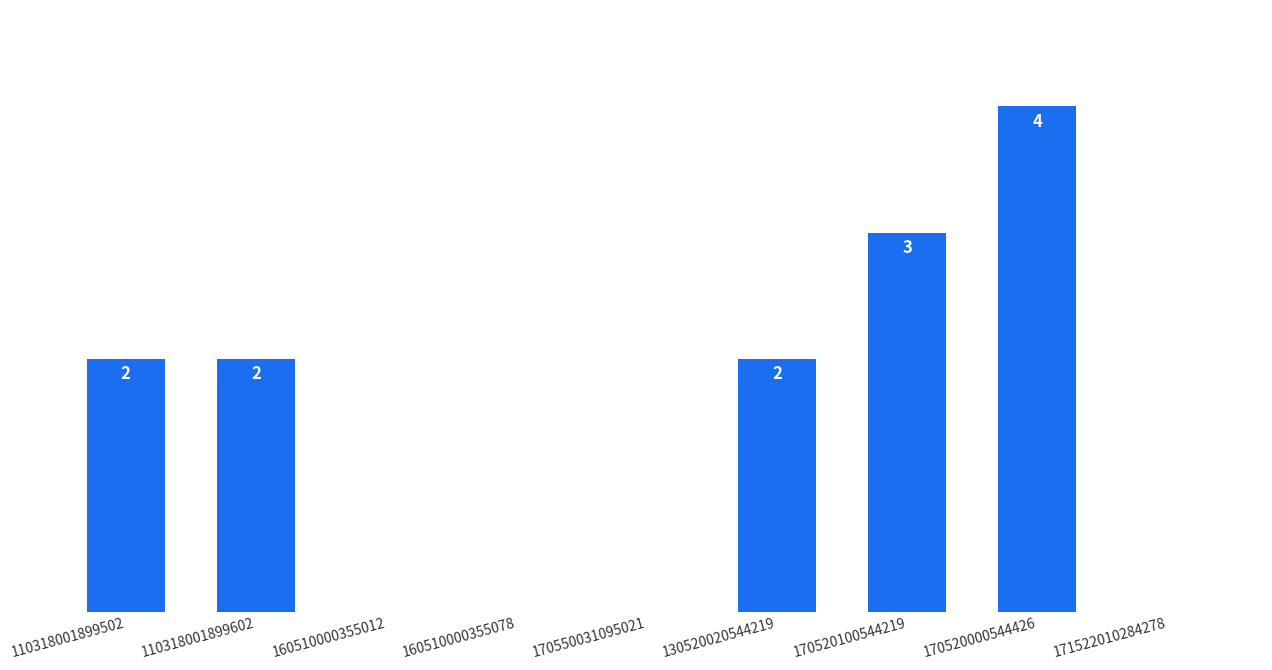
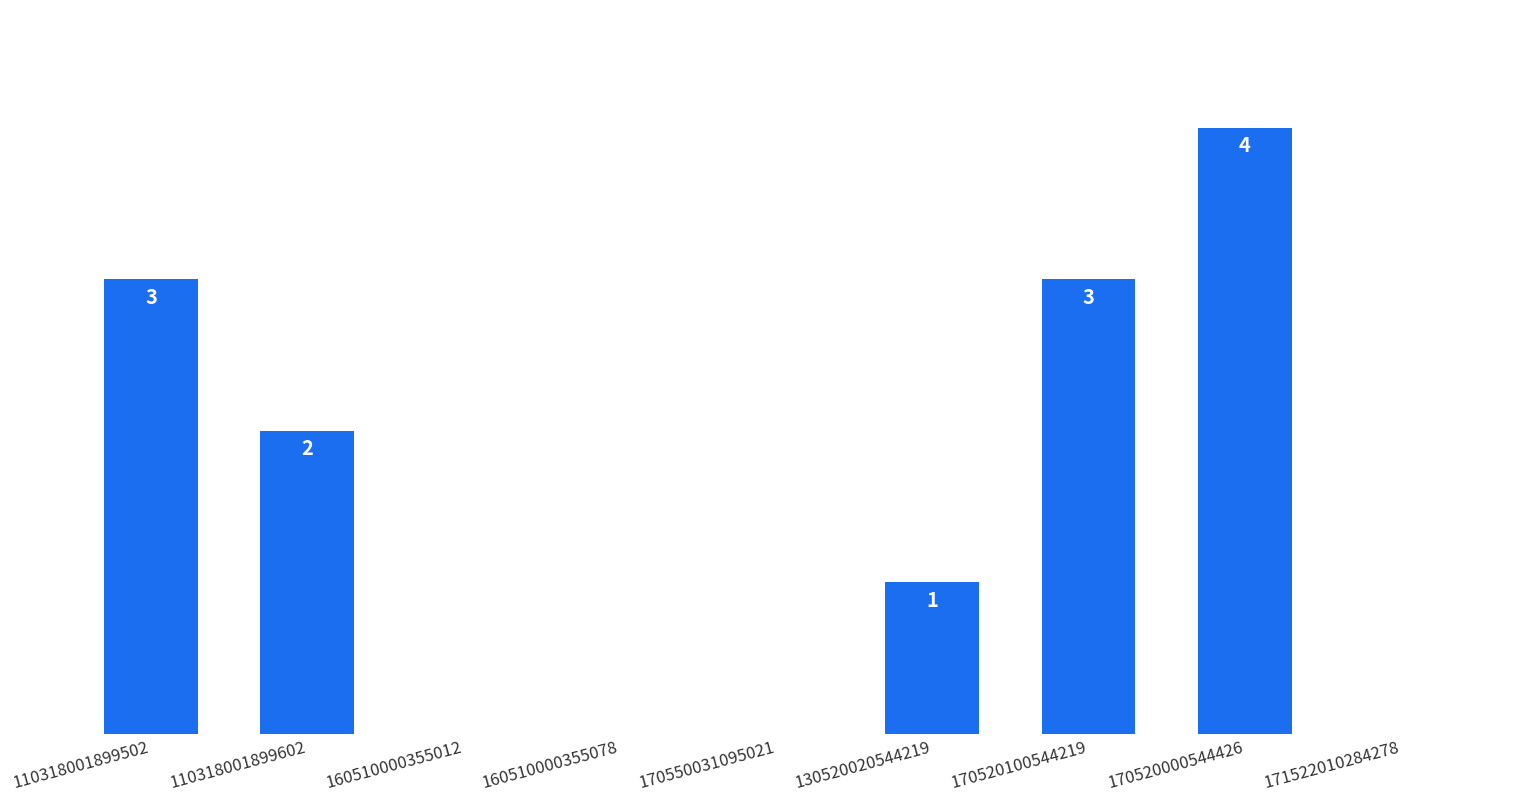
  {
-   "110318001899502": 2,
+   "110318001899502": 3,
    "110318001899602": 2,
-   "130520020544219": 2,
+   "130520020544219": 1,
    "170520100544219": 3,
    "170520000544426": 4
  }
